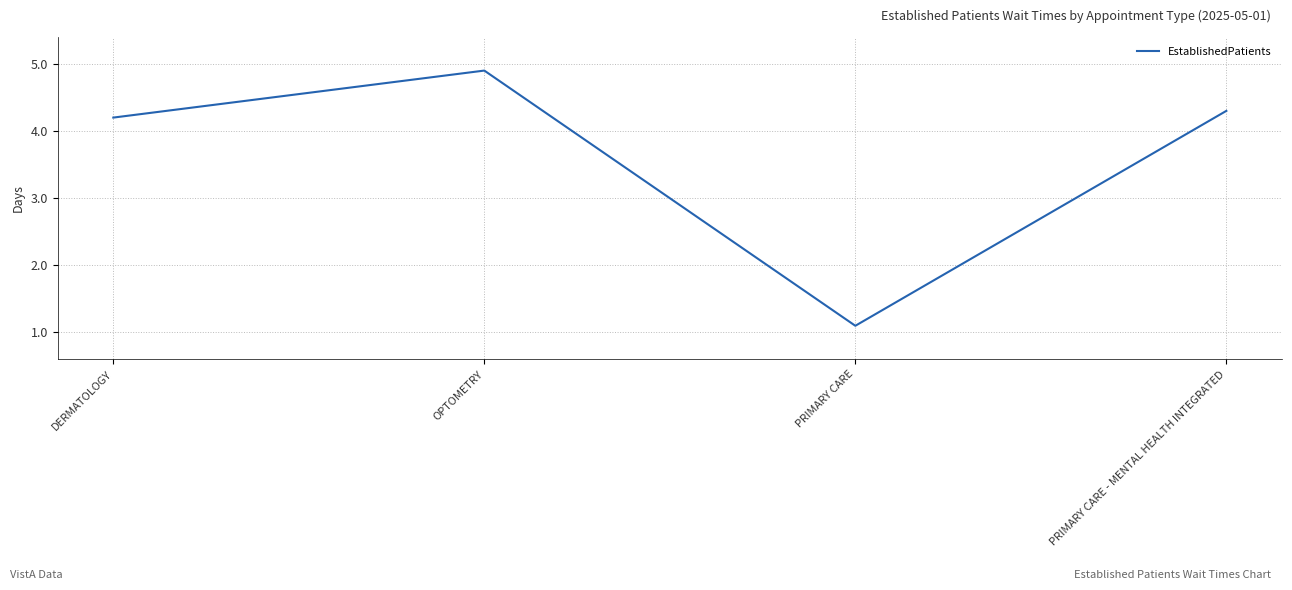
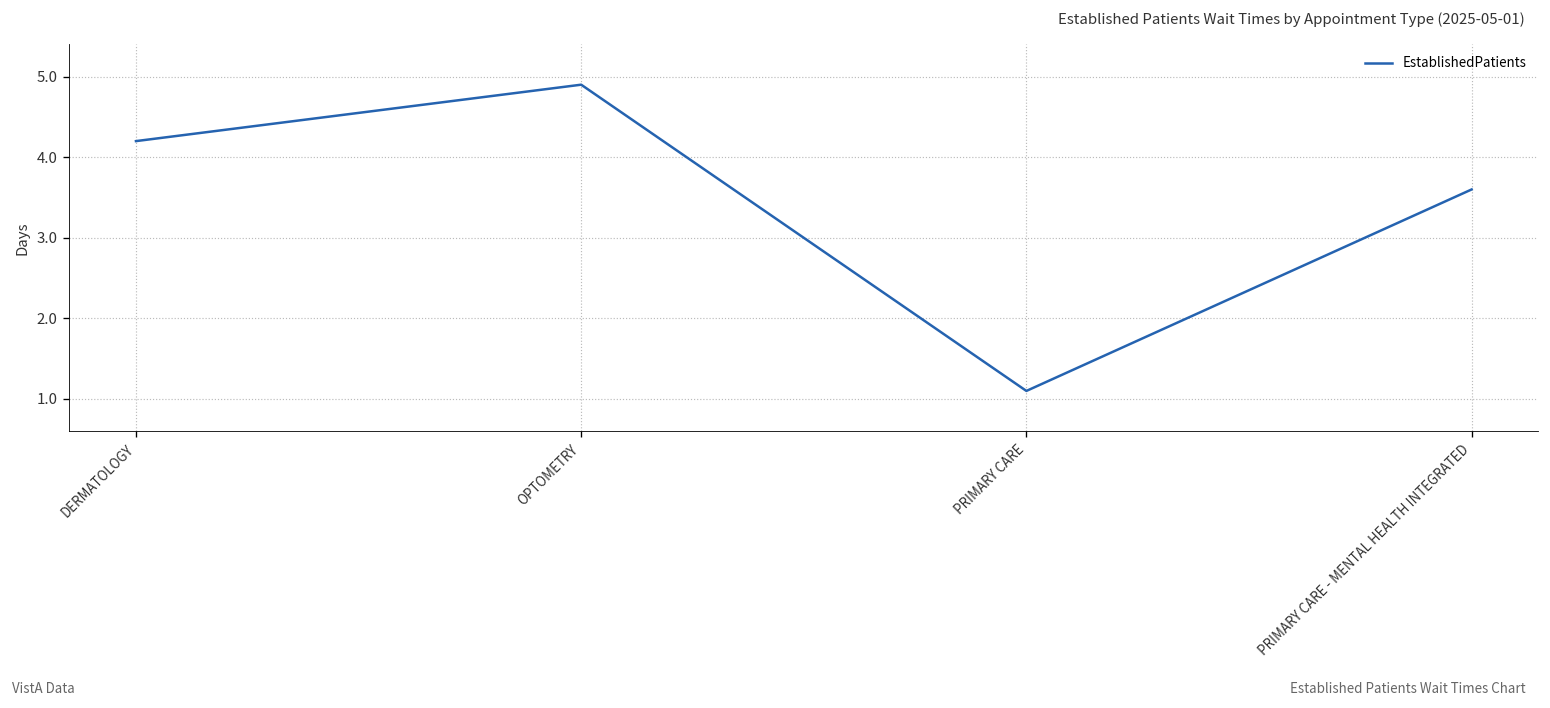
  {
    "DERMATOLOGY": 4.2,
    "OPTOMETRY": 4.9,
    "PRIMARY CARE": 1.1,
-   "PRIMARY CARE - MENTAL HEALTH INTEGRATED": 4.3
+   "PRIMARY CARE - MENTAL HEALTH INTEGRATED": 3.6
  }
